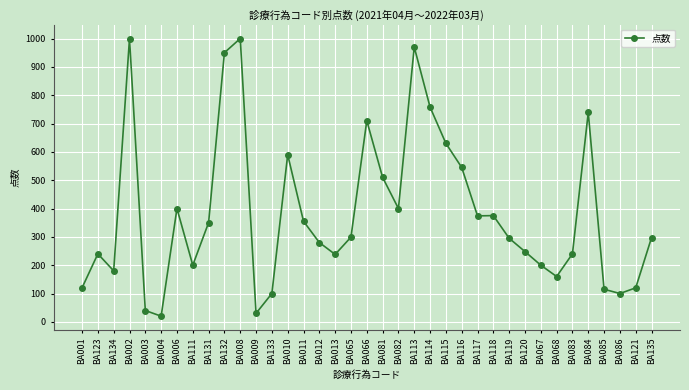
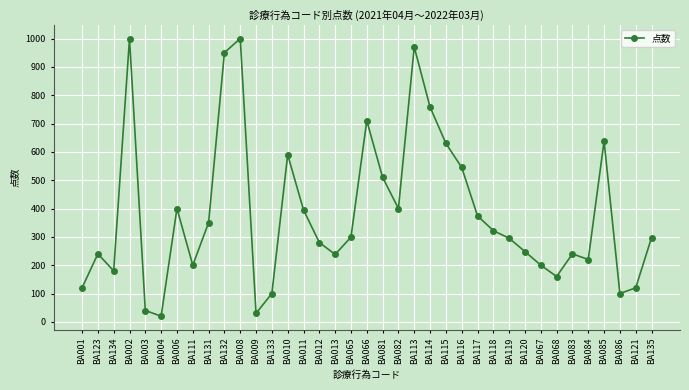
  {
    "BA001": 120,
    "BA123": 240,
    "BA134": 180,
    "BA002": 1000,
    "BA003": 40,
    "BA004": 20,
    "BA006": 400,
    "BA111": 200,
    "BA131": 350,
    "BA132": 950,
    "BA008": 1000,
    "BA009": 30,
    "BA133": 100,
    "BA010": 590,
-   "BA011": 360,
+   "BA011": 400,
    "BA012": 280,
    "BA013": 240,
    "BA065": 300,
    "BA066": 710,
    "BA081": 510,
    "BA082": 400,
    "BA113": 970,
    "BA114": 760,
    "BA115": 630,
    "BA116": 550,
    "BA117": 370,
-   "BA118": 380,
+   "BA118": 320,
    "BA119": 300,
    "BA120": 250,
    "BA067": 200,
    "BA068": 160,
    "BA083": 240,
-   "BA084": 740,
-   "BA085": 120,
+   "BA084": 220,
+   "BA085": 640,
    "BA086": 100,
    "BA121": 120,
    "BA135": 300
  }
